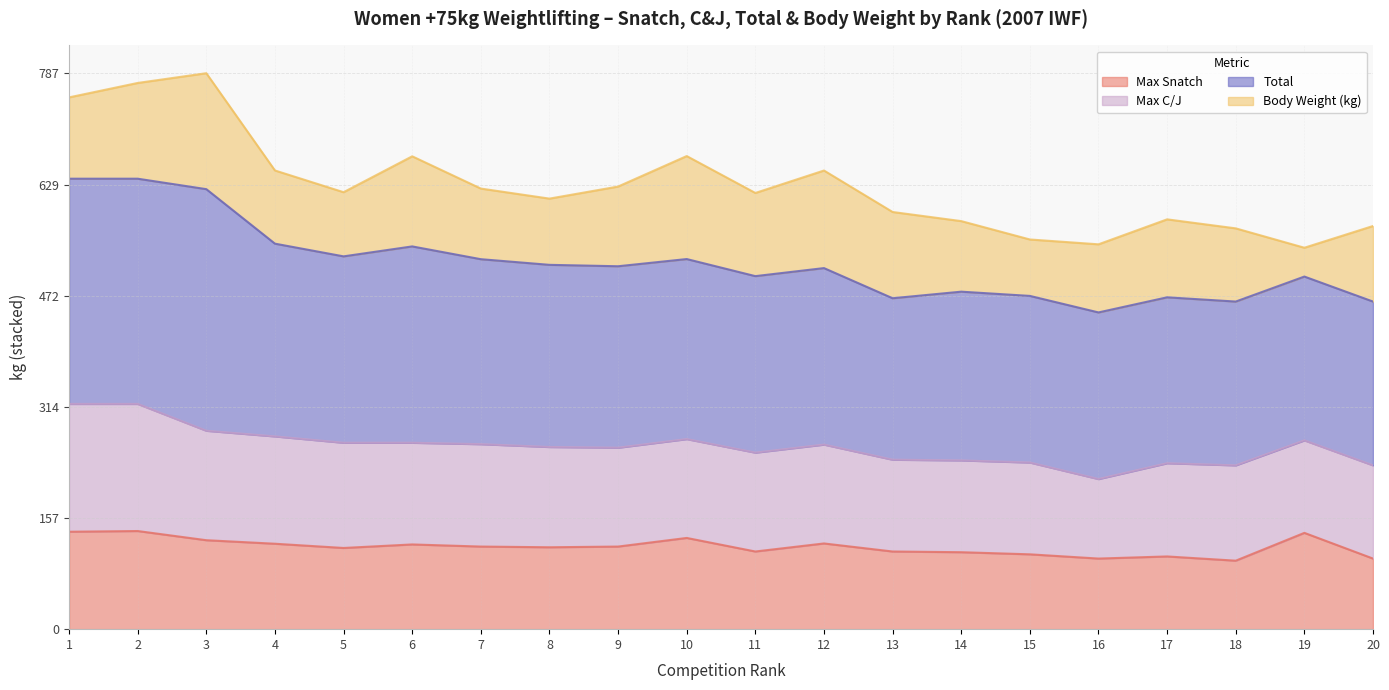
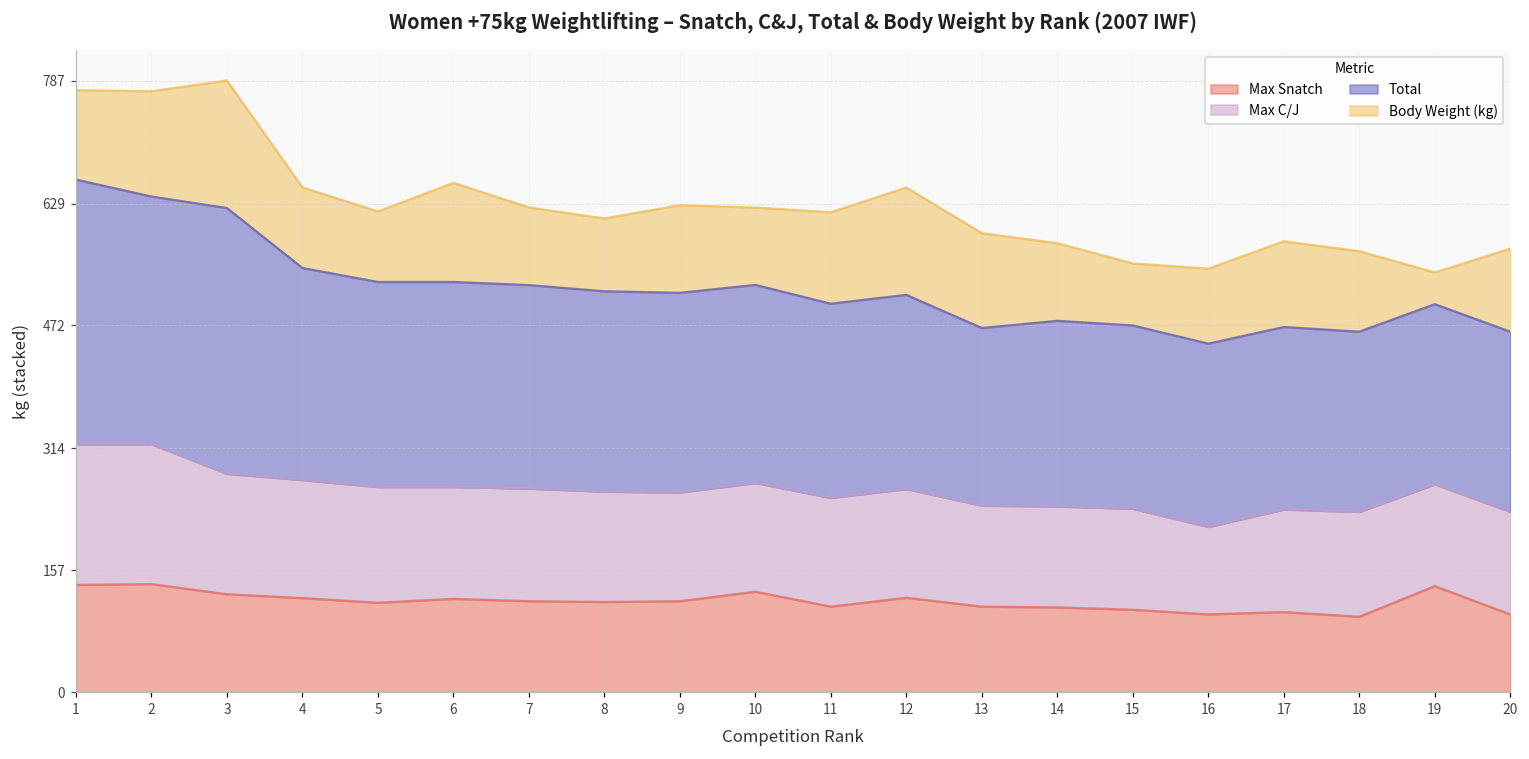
  {
    "Max Snatch": {
      "1": 140,
      "2": 140,
      "3": 130,
      "4": 120,
      "5": 120,
      "6": 120,
      "7": 120,
      "8": 120,
      "9": 120,
      "10": 130,
      "11": 110,
      "12": 120,
      "13": 110,
      "14": 110,
      "15": 110,
      "16": 100,
      "17": 100,
      "18": 100,
      "19": 140,
      "20": 100
    },
    "Max C/J": {
      "1": 180,
      "2": 180,
      "3": 160,
      "4": 150,
      "5": 150,
      "6": 140,
      "7": 150,
      "8": 140,
      "9": 140,
      "10": 140,
      "11": 140,
      "12": 140,
      "13": 130,
      "14": 130,
      "15": 130,
      "16": 110,
      "17": 130,
      "18": 140,
      "19": 130,
      "20": 130
    },
    "Total": {
-     "1": 320,
+     "1": 340,
      "2": 320,
      "3": 340,
      "4": 270,
      "5": 260,
-     "6": 280,
+     "6": 260,
      "7": 260,
      "8": 260,
      "9": 260,
      "10": 260,
      "11": 250,
      "12": 250,
      "13": 230,
      "14": 240,
      "15": 240,
      "16": 240,
      "17": 240,
      "18": 230,
      "19": 230,
      "20": 230
    },
    "Body Weight (kg)": {
      "1": 120,
      "2": 140,
      "3": 160,
      "4": 100,
      "5": 90,
      "6": 130,
      "7": 100,
      "8": 90,
      "9": 110,
-     "10": 150,
+     "10": 100,
      "11": 120,
      "12": 140,
      "13": 120,
      "14": 100,
      "15": 80,
      "16": 100,
      "17": 110,
      "18": 100,
      "19": 40,
      "20": 110
    }
  }
